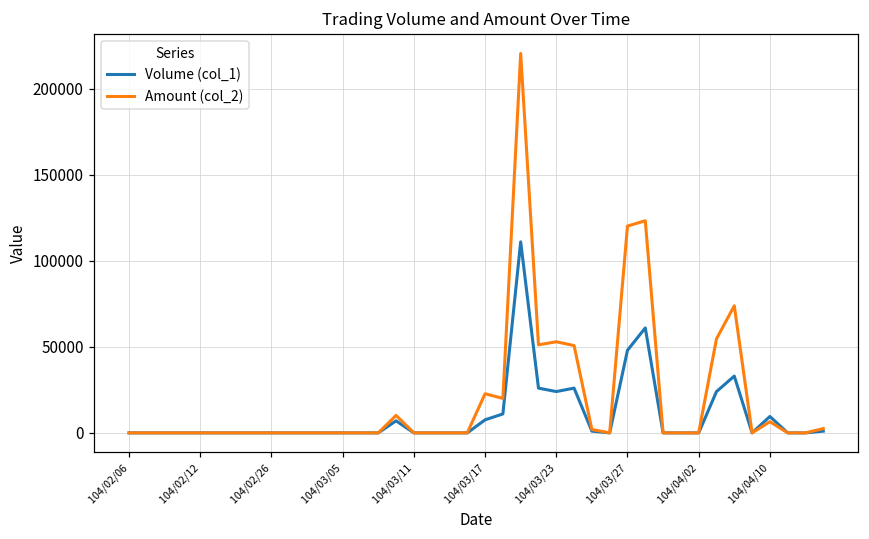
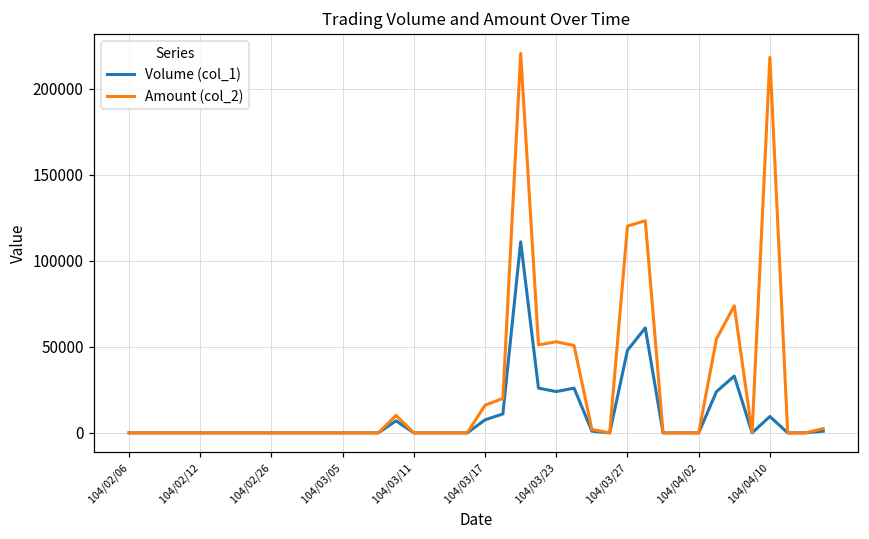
  {
    "Volume (col_1)": {
      "104/03/17": 8000,
      "104/03/23": 24000,
      "104/03/27": 48000,
      "104/04/10": 10000
    },
    "Amount (col_2)": {
-     "104/03/17": 23000,
+     "104/03/17": 16000,
      "104/03/23": 53000,
      "104/03/27": 120000,
-     "104/04/10": 7000
+     "104/04/10": 218000
    }
  }
